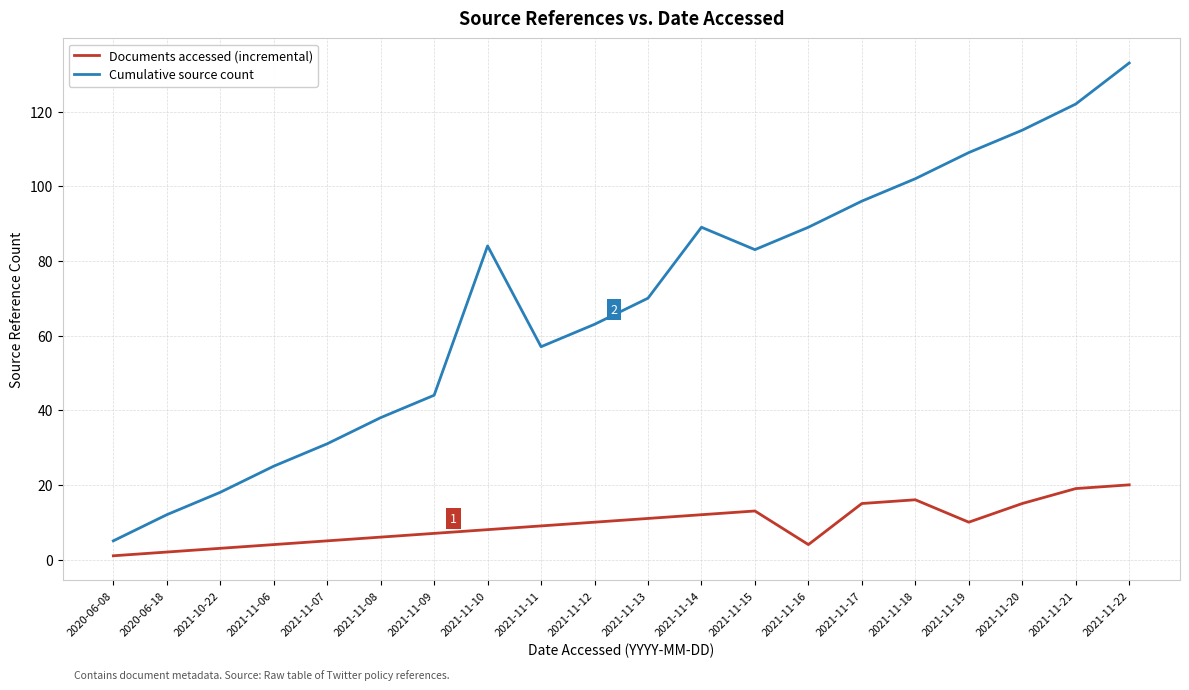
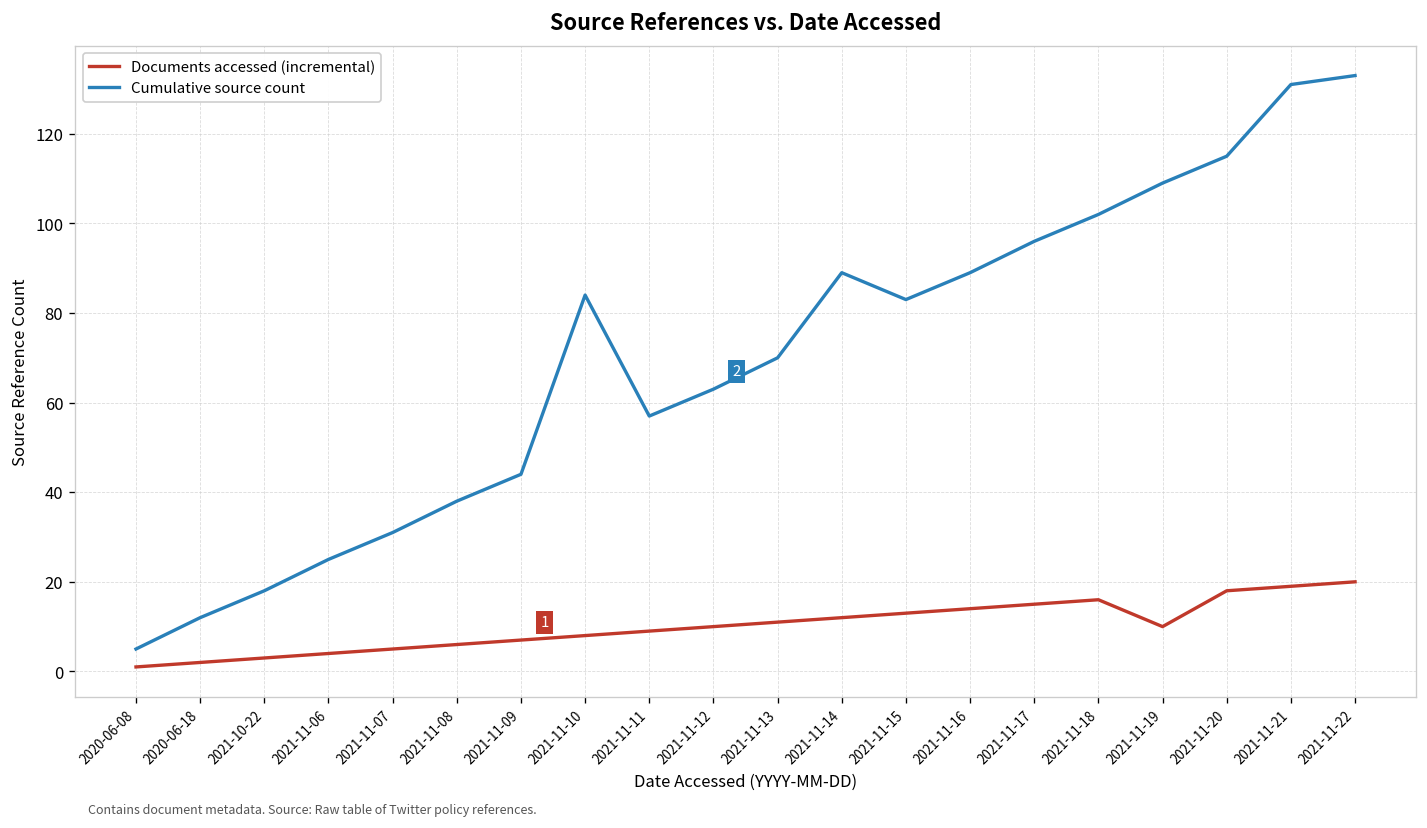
  {
    "Documents accessed (incremental)": {
      "2020-06-08": 1,
      "2020-06-18": 2,
      "2021-10-22": 3,
      "2021-11-06": 4,
      "2021-11-07": 5,
      "2021-11-08": 6,
      "2021-11-10": 8,
      "2021-11-11": 9,
      "2021-11-12": 10,
      "2021-11-13": 11,
      "2021-11-14": 12,
      "2021-11-15": 13,
-     "2021-11-16": 4,
+     "2021-11-16": 14,
      "2021-11-17": 15,
      "2021-11-18": 16,
      "2021-11-19": 10,
-     "2021-11-20": 15,
+     "2021-11-20": 18,
      "2021-11-21": 19,
      "2021-11-22": 20
    },
    "Cumulative source count": {
      "2020-06-08": 5,
      "2020-06-18": 12,
      "2021-10-22": 18,
      "2021-11-06": 25,
      "2021-11-07": 31,
      "2021-11-08": 38,
      "2021-11-09": 44,
      "2021-11-10": 84,
      "2021-11-11": 57,
      "2021-11-13": 70,
      "2021-11-14": 89,
      "2021-11-15": 83,
      "2021-11-16": 89,
      "2021-11-17": 96,
      "2021-11-18": 102,
      "2021-11-19": 109,
      "2021-11-20": 115,
-     "2021-11-21": 122,
+     "2021-11-21": 131,
      "2021-11-22": 133
    }
  }
